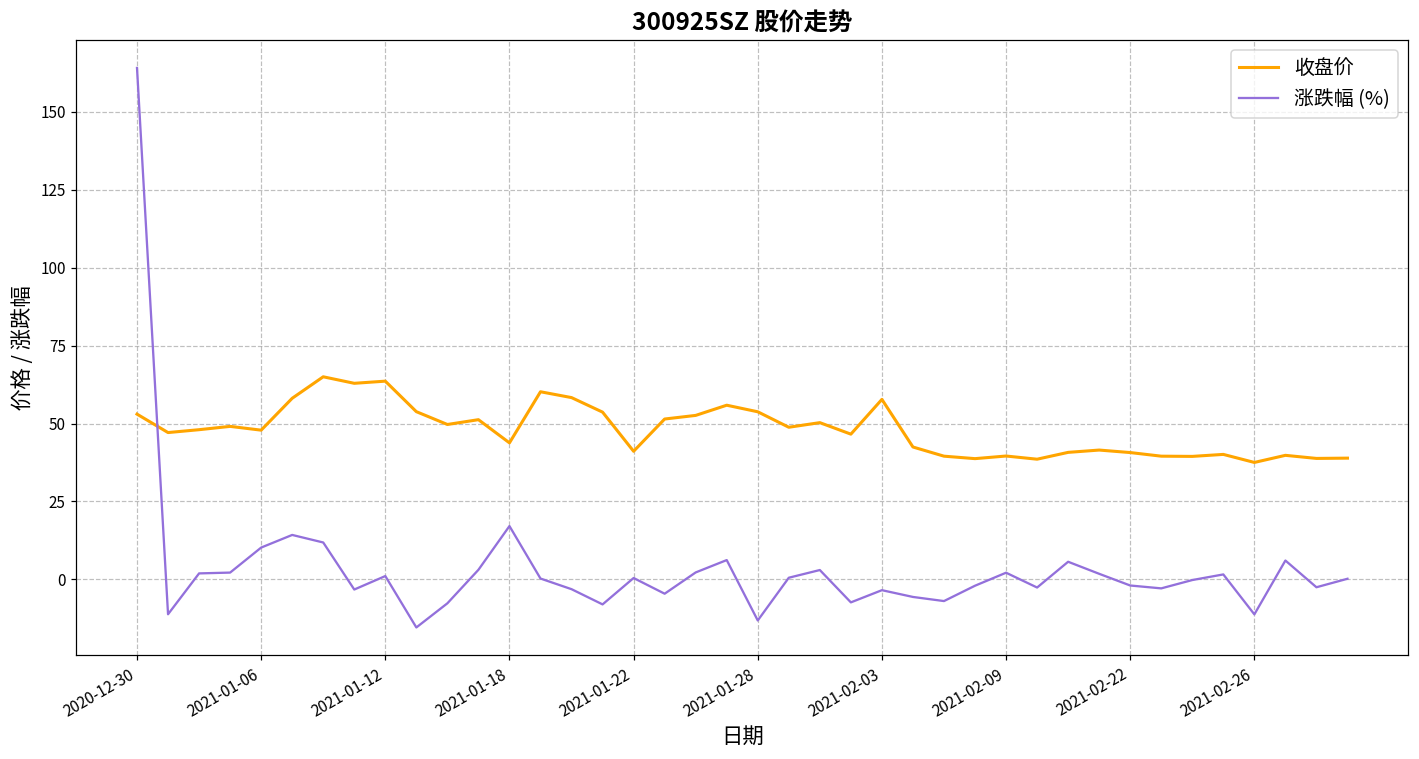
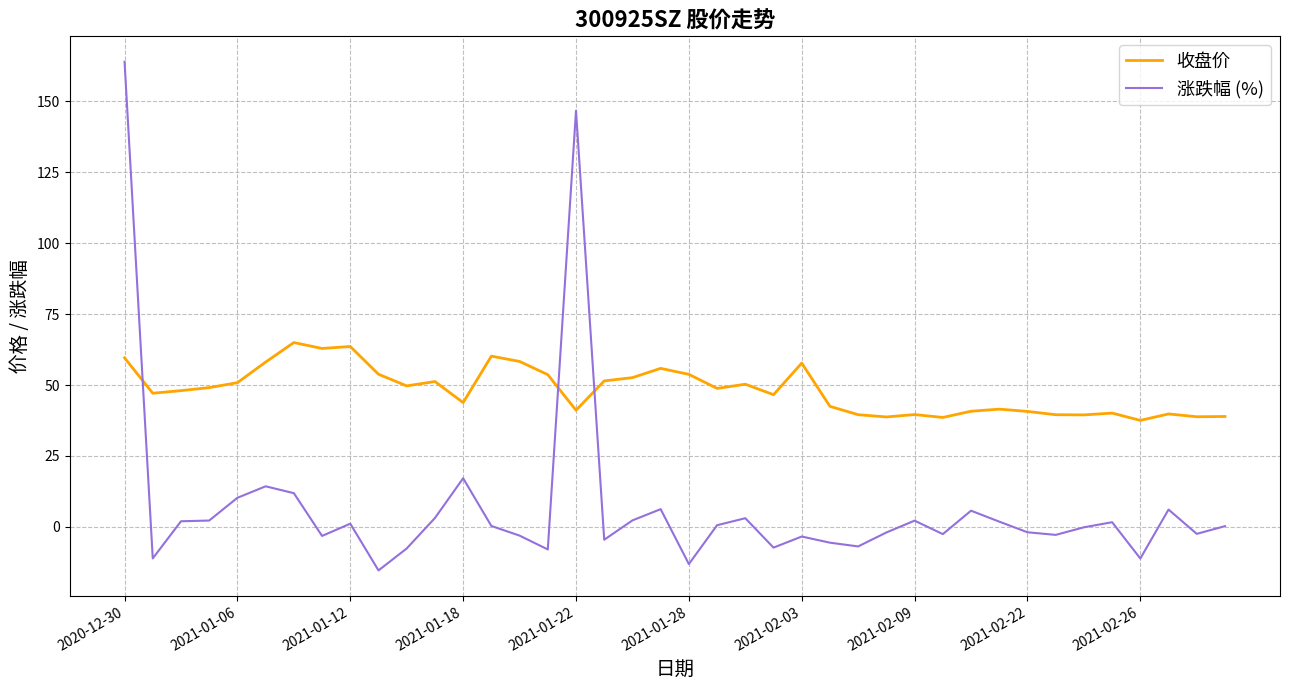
  {
    "收盘价": {
-     "2020-12-30": 53,
-     "2021-01-06": 48,
+     "2020-12-30": 60,
+     "2021-01-06": 51,
      "2021-01-12": 64,
      "2021-01-18": 44,
      "2021-01-22": 41,
      "2021-01-28": 54,
      "2021-02-03": 58,
      "2021-02-09": 40,
      "2021-02-22": 41,
      "2021-02-26": 38
    },
    "涨跌幅 (%)": {
      "2020-12-30": 164,
      "2021-01-06": 10,
      "2021-01-12": 1,
      "2021-01-18": 17,
-     "2021-01-22": 0,
+     "2021-01-22": 147,
      "2021-01-28": -13,
      "2021-02-03": -3,
      "2021-02-09": 2,
      "2021-02-22": -2,
      "2021-02-26": -11
    }
  }
